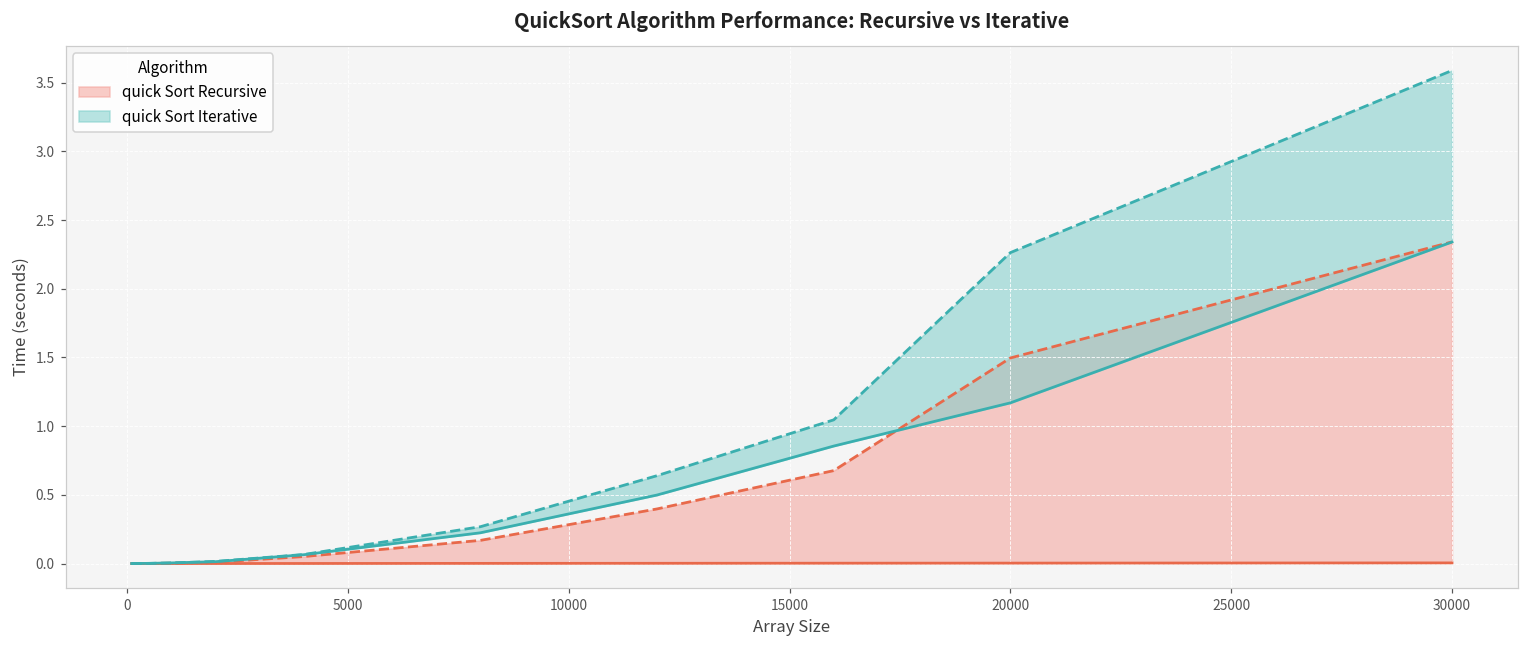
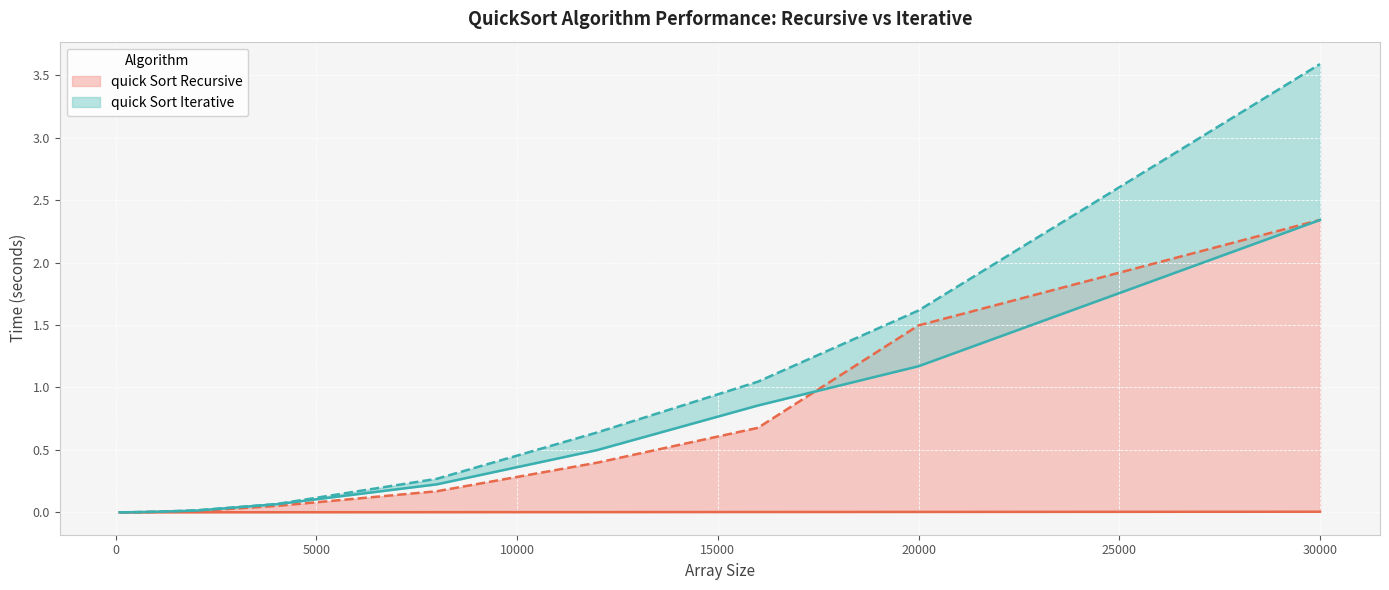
  {
    "quick Sort Recursive": {
      "20000": 1.50
    },
    "quick Sort Iterative": {
-     "20000": 2.26,
+     "20000": 1.62,
      "30000": 3.59
    }
  }
